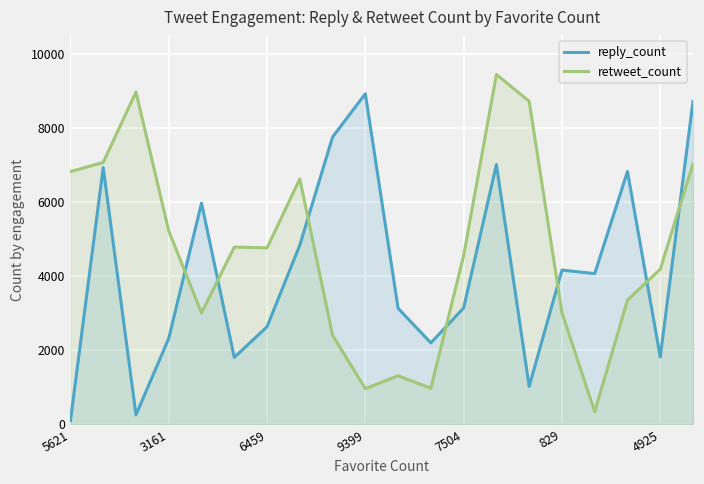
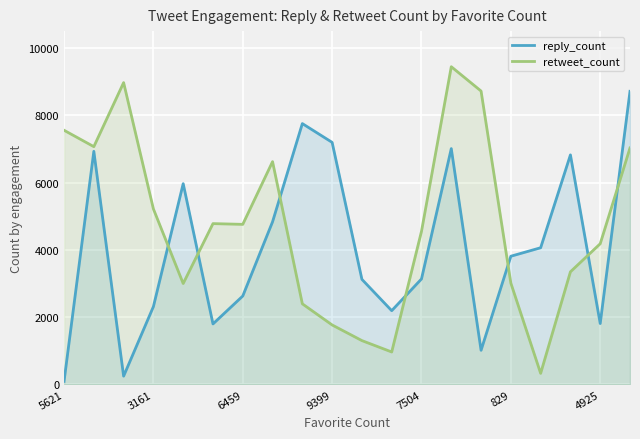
  {
    "reply_count": {
      "5621": 100,
      "3161": 2300,
      "6459": 2600,
-     "9399": 8900,
+     "9399": 7200,
      "7504": 3100,
-     "829": 4200,
+     "829": 3800,
      "4925": 1800
    },
    "retweet_count": {
-     "5621": 6800,
+     "5621": 7600,
      "3161": 5200,
      "6459": 4800,
-     "9399": 1000,
+     "9399": 1800,
      "7504": 4600,
      "829": 3000,
      "4925": 4200
    }
  }
